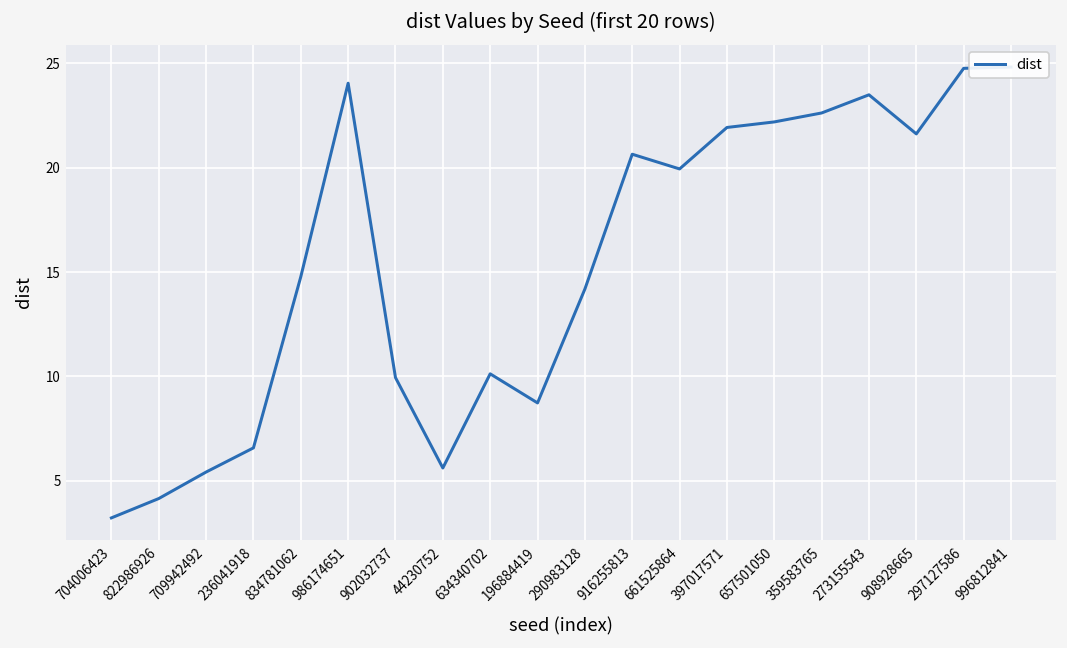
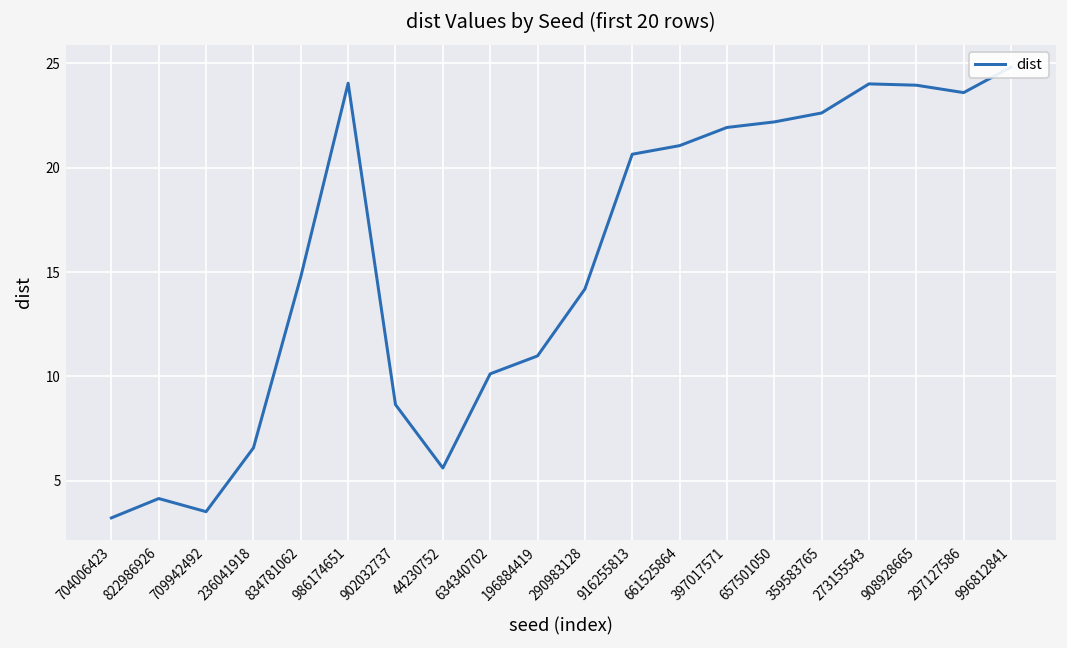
  {
    "704006423": 3.2,
    "822986926": 4.1,
-   "709942492": 5.4,
+   "709942492": 3.5,
    "236041918": 6.6,
    "834781062": 14.8,
    "986174651": 24.1,
-   "902032737": 9.9,
+   "902032737": 8.6,
    "44230752": 5.6,
    "634340702": 10.1,
-   "196884419": 8.7,
+   "196884419": 11.0,
    "290983128": 14.2,
    "916255813": 20.6,
-   "661525864": 19.9,
+   "661525864": 21.1,
    "397017571": 21.9,
    "657501050": 22.2,
    "359583765": 22.6,
-   "273155543": 23.5,
-   "908928665": 21.6,
-   "297127586": 24.8
+   "273155543": 24.0,
+   "908928665": 24.0,
+   "297127586": 23.6
  }
